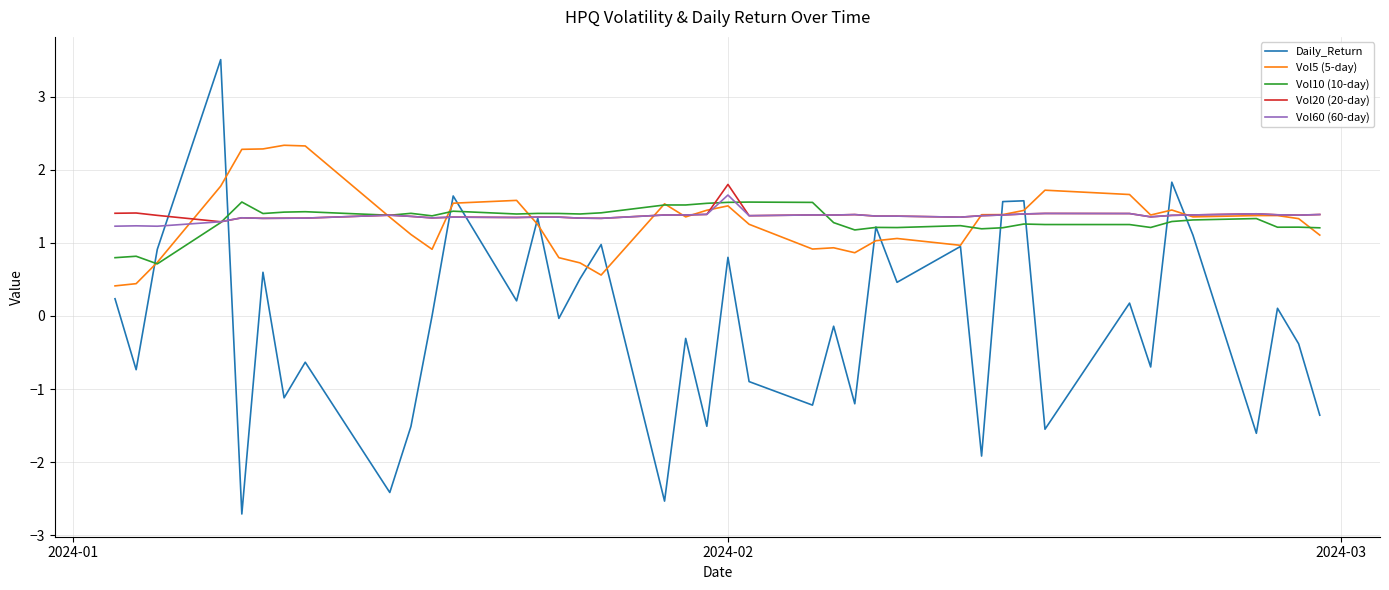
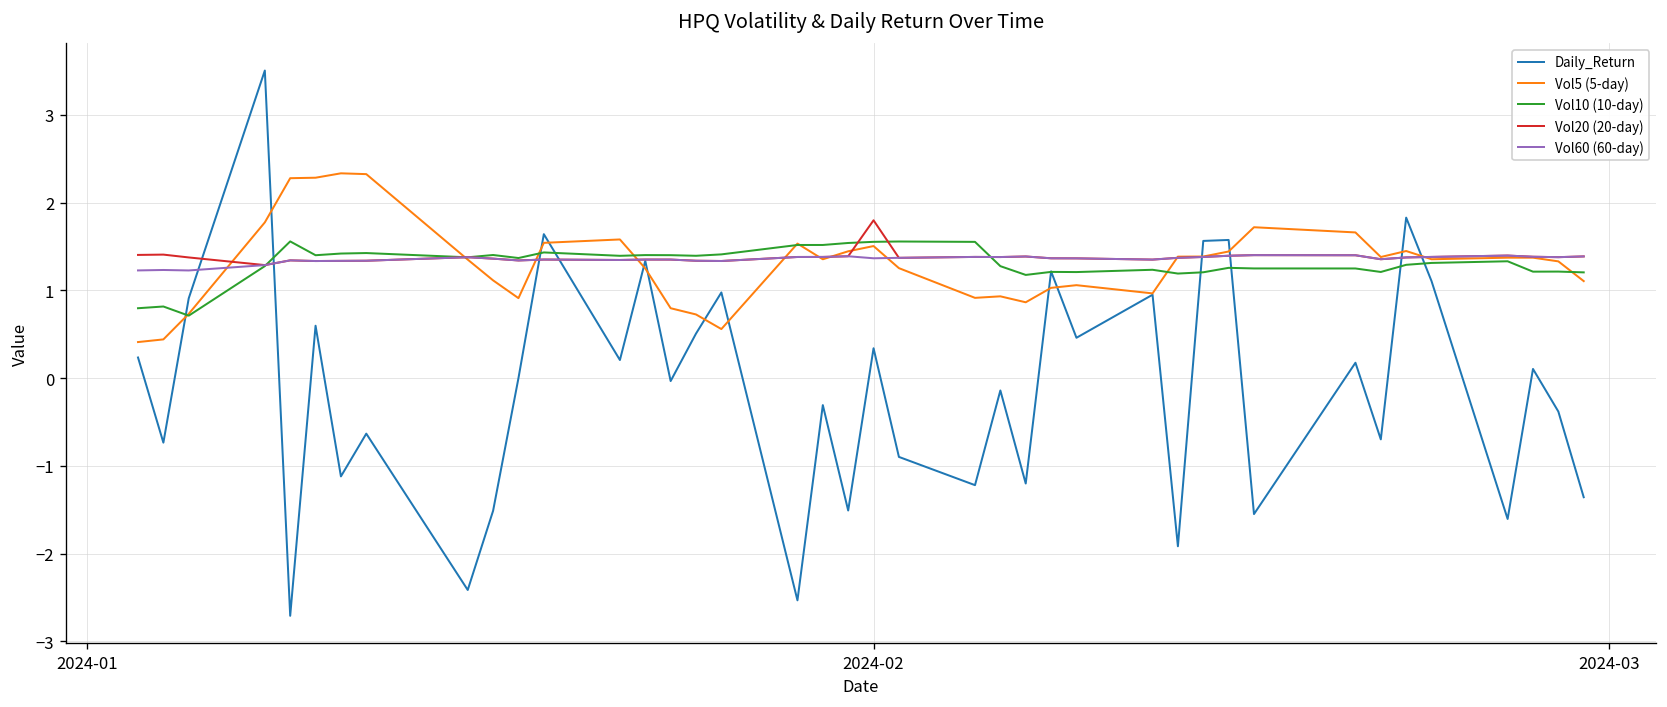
  {
    "Daily_Return": {
-     "2024-02": 0.8
+     "2024-02": 0.3
    },
    "Vol5 (5-day)": {
      "2024-02": 1.5
    },
    "Vol10 (10-day)": {
      "2024-02": 1.6
    },
    "Vol20 (20-day)": {
      "2024-02": 1.8
    },
    "Vol60 (60-day)": {
-     "2024-02": 1.7
+     "2024-02": 1.4
    }
  }
